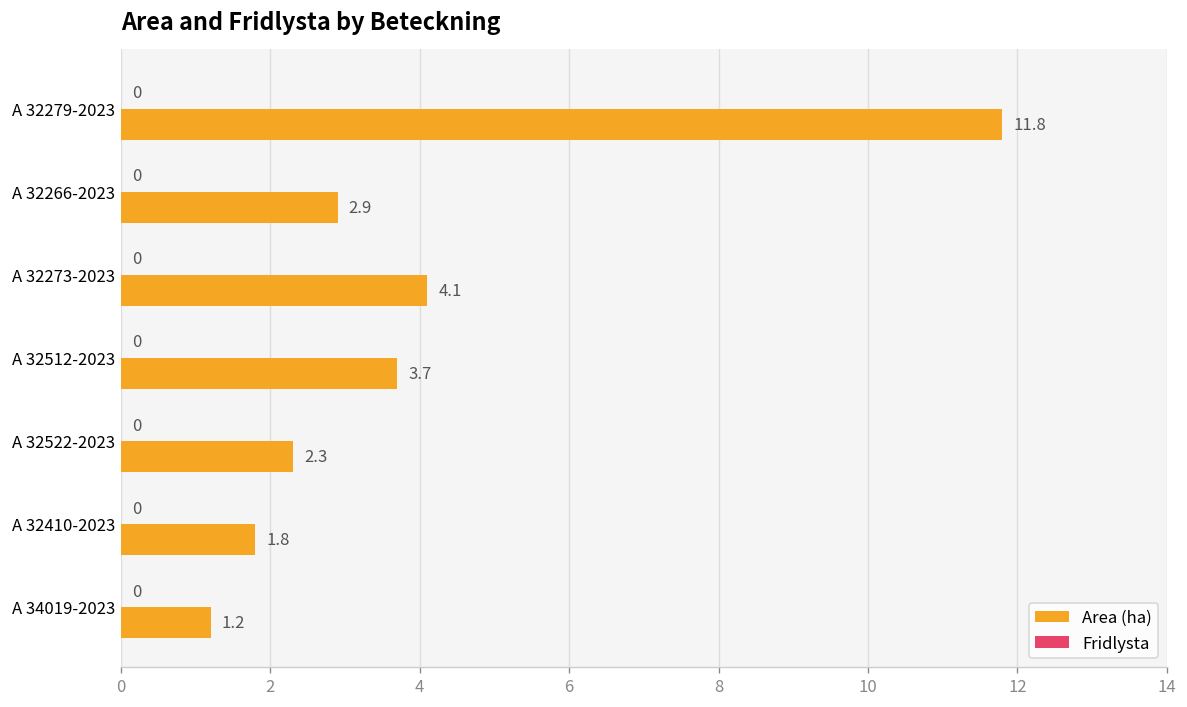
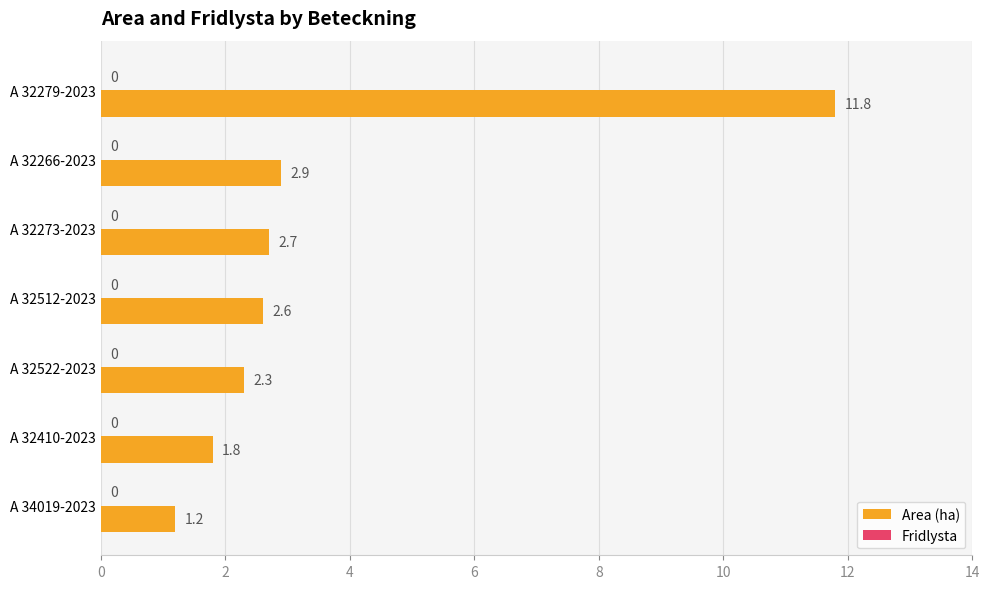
  {
    "Area (ha)": {
      "A 32279-2023": 11.8,
      "A 32266-2023": 2.9,
-     "A 32273-2023": 4.1,
-     "A 32512-2023": 3.7,
+     "A 32273-2023": 2.7,
+     "A 32512-2023": 2.6,
      "A 32522-2023": 2.3,
      "A 32410-2023": 1.8,
      "A 34019-2023": 1.2
    },
    "Fridlysta": {
      "A 32279-2023": 0,
      "A 32266-2023": 0,
      "A 32273-2023": 0,
      "A 32512-2023": 0,
      "A 32522-2023": 0,
      "A 32410-2023": 0,
      "A 34019-2023": 0
    }
  }
